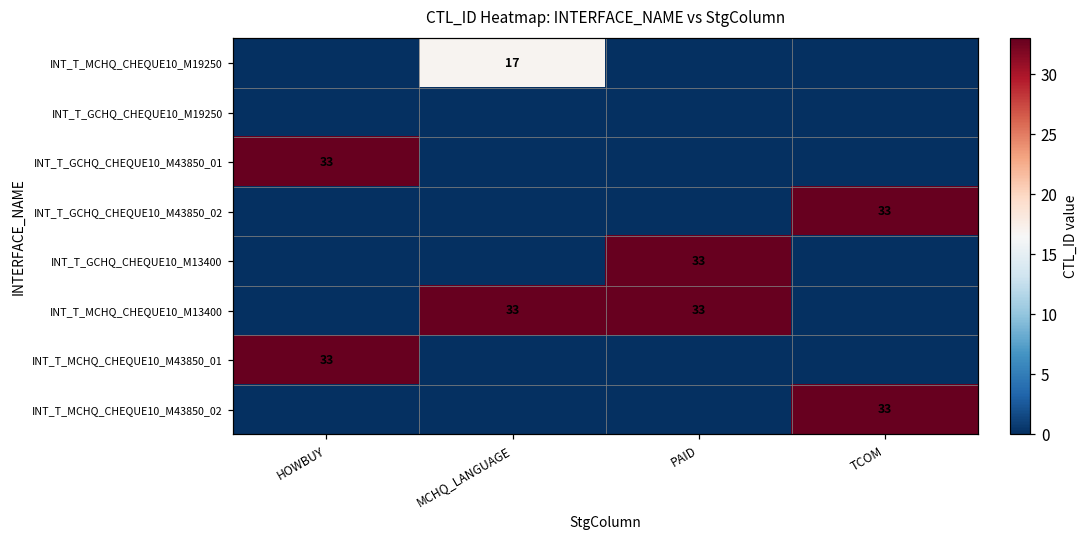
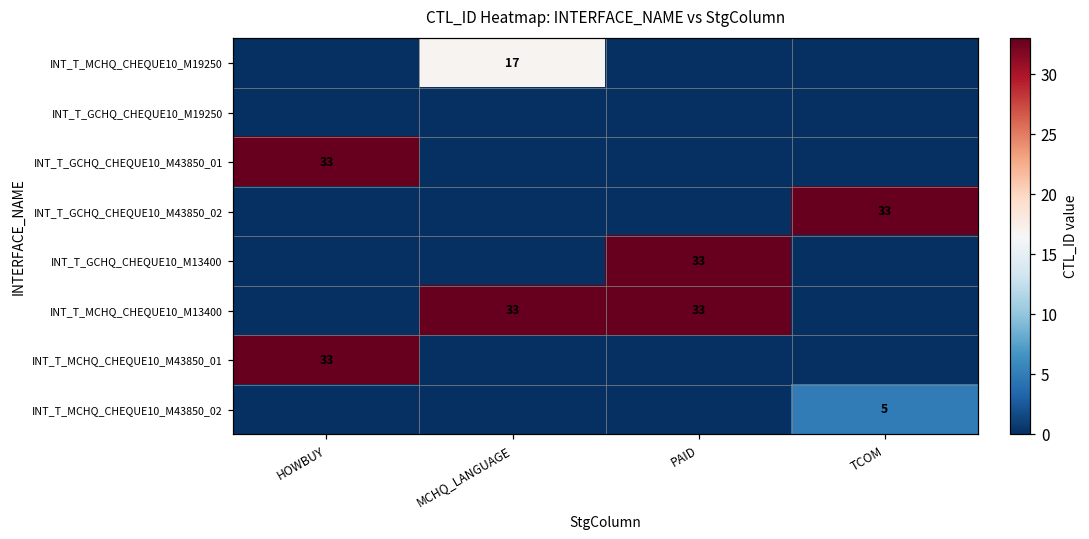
  {
    "INT_T_MCHQ_CHEQUE10_M19250": {
      "MCHQ_LANGUAGE": 17
    },
    "INT_T_GCHQ_CHEQUE10_M43850_01": {
      "HOWBUY": 33
    },
    "INT_T_GCHQ_CHEQUE10_M43850_02": {
      "TCOM": 33
    },
    "INT_T_GCHQ_CHEQUE10_M13400": {
      "PAID": 33
    },
    "INT_T_MCHQ_CHEQUE10_M13400": {
      "MCHQ_LANGUAGE": 33,
      "PAID": 33
    },
    "INT_T_MCHQ_CHEQUE10_M43850_01": {
      "HOWBUY": 33
    },
    "INT_T_MCHQ_CHEQUE10_M43850_02": {
-     "TCOM": 33
+     "TCOM": 5
    }
  }
